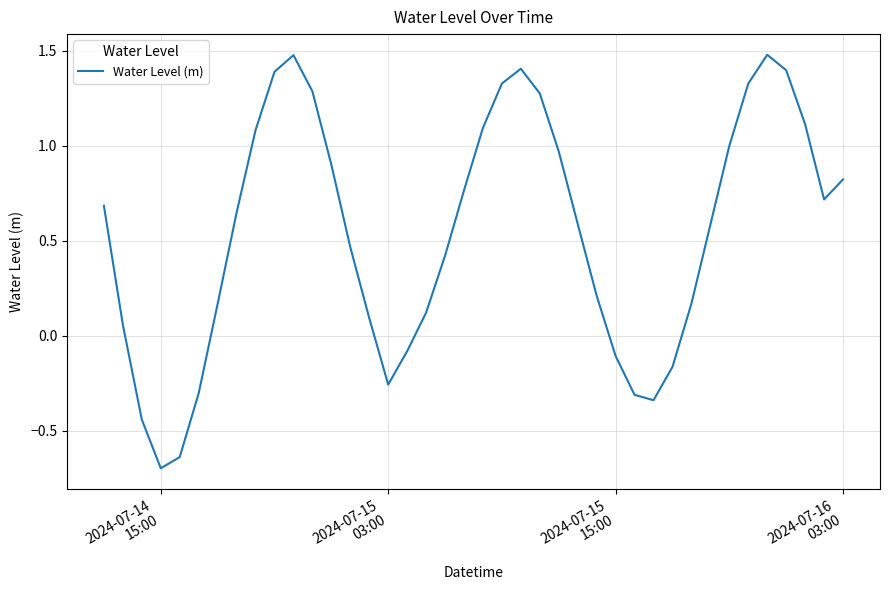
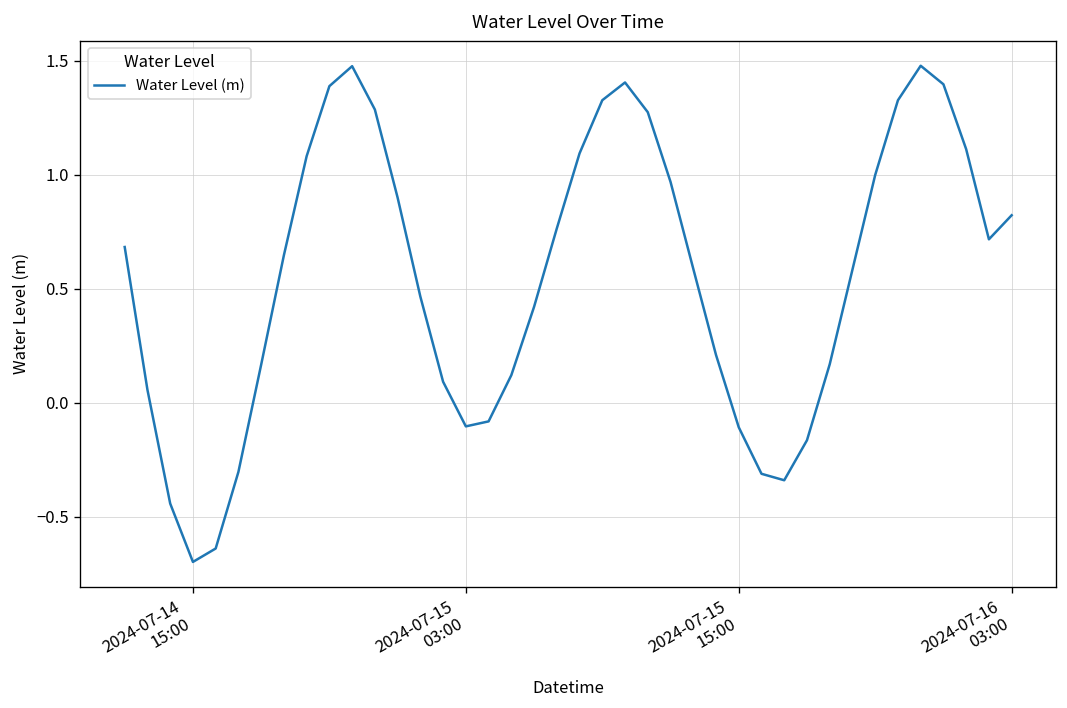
  {
    "2024-07-14 15:00": -0.70,
-   "2024-07-15 03:00": -0.26,
+   "2024-07-15 03:00": -0.10,
    "2024-07-15 15:00": -0.11,
    "2024-07-16 03:00": 0.82
  }
